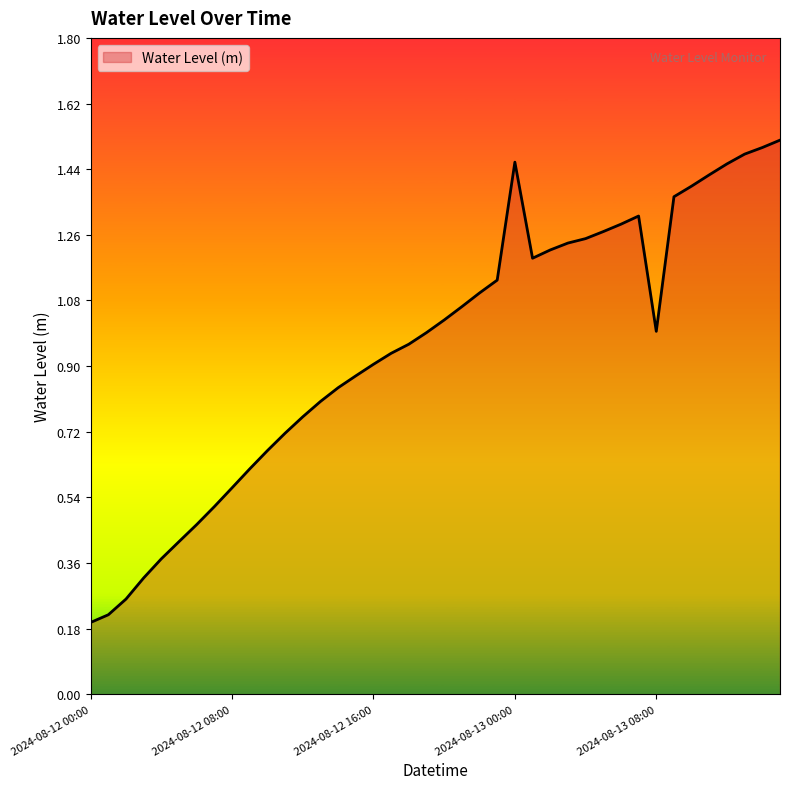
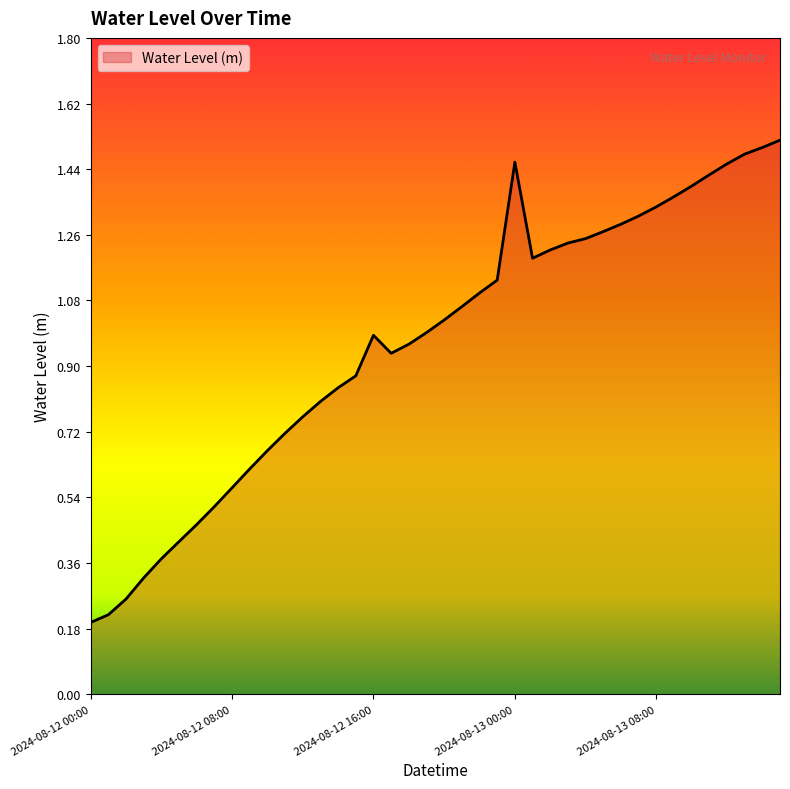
  {
    "2024-08-12 00:00": 0.20,
    "2024-08-12 08:00": 0.57,
-   "2024-08-12 16:00": 0.90,
+   "2024-08-12 16:00": 0.98,
    "2024-08-13 00:00": 1.46,
-   "2024-08-13 08:00": 1.00
+   "2024-08-13 08:00": 1.34
  }
